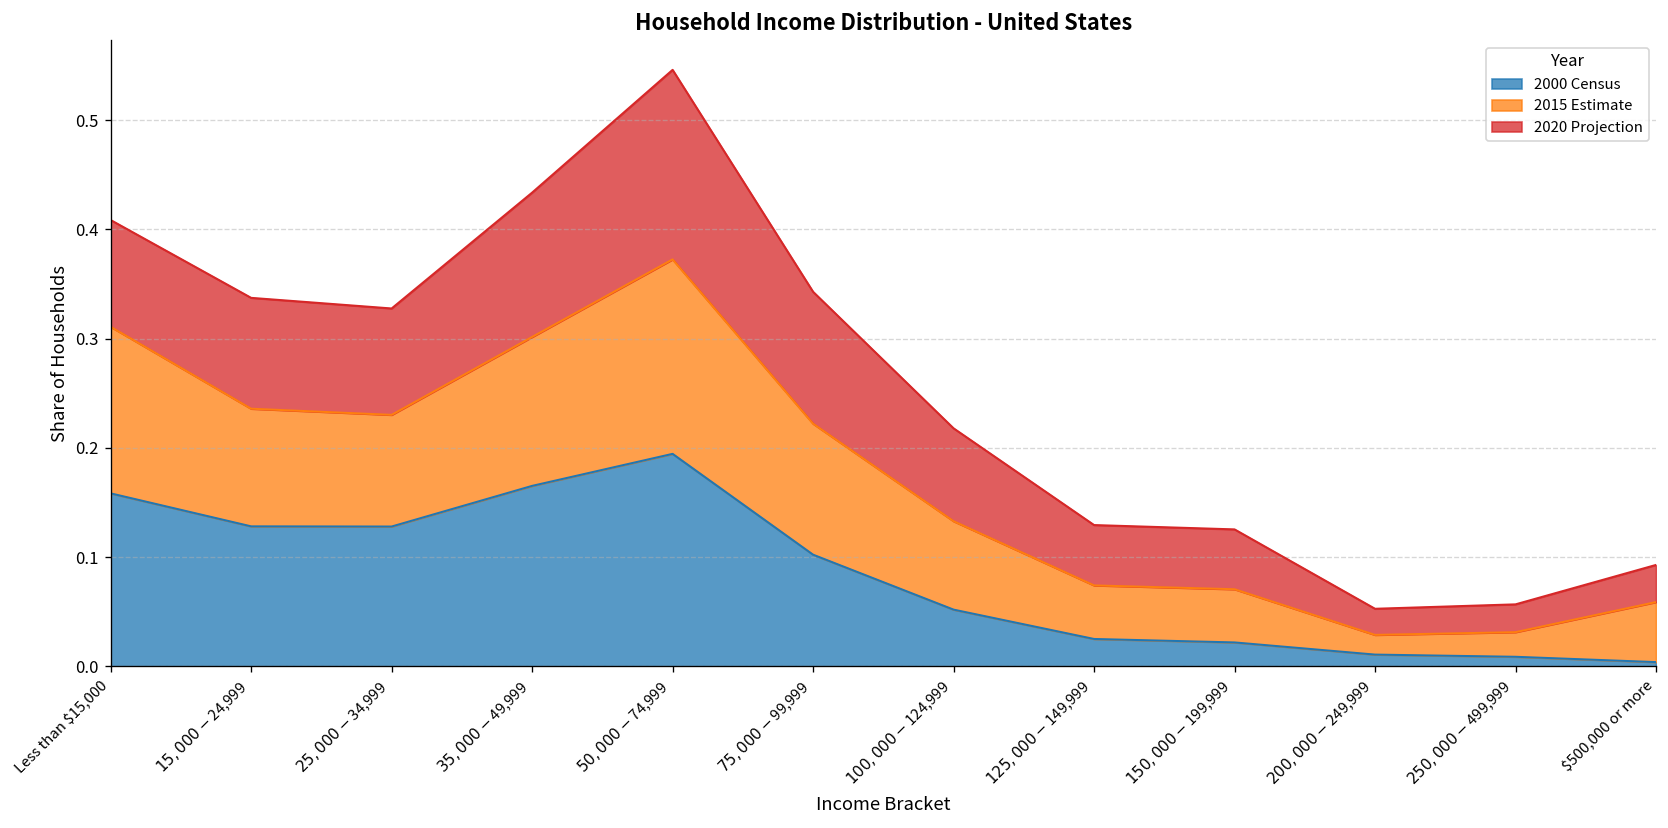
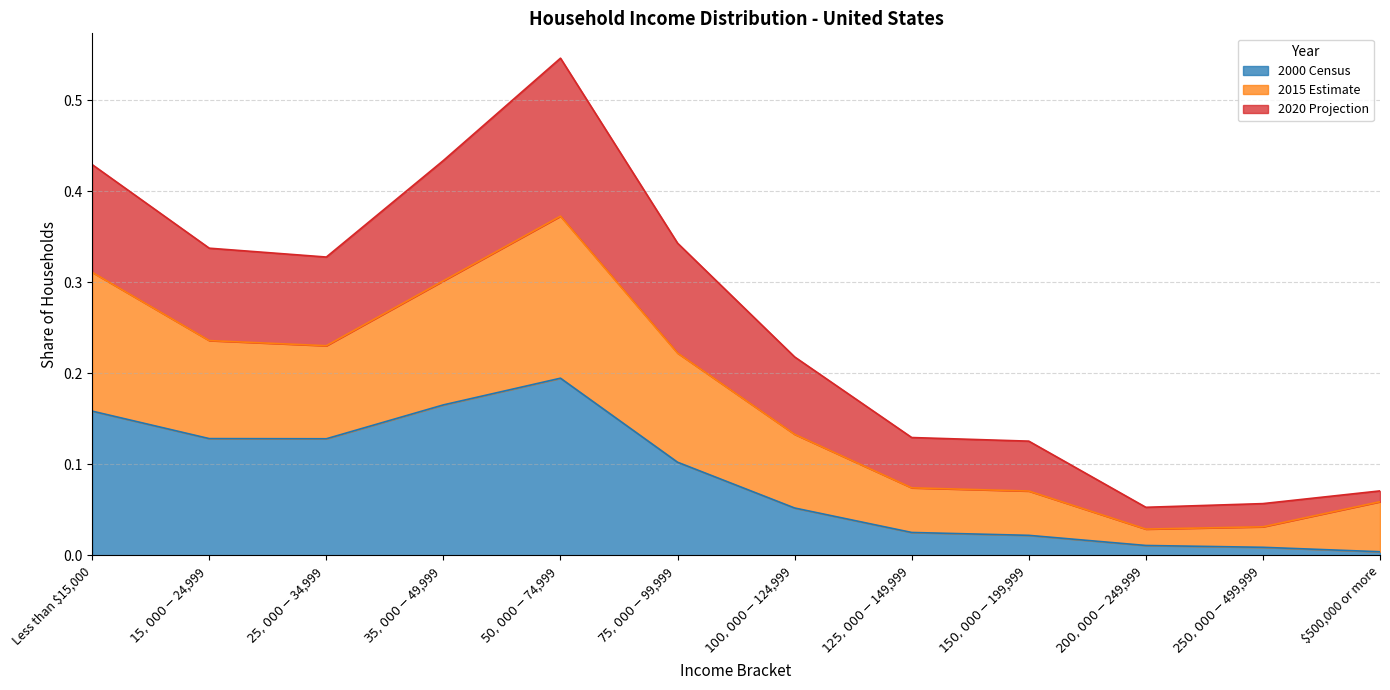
  {
    "2000 Census": {
      "Less than $15,000": 0.16,
      "$500,000 or more": 0.00
    },
    "2015 Estimate": {
      "Less than $15,000": 0.15,
      "$500,000 or more": 0.05
    },
    "2020 Projection": {
-     "Less than $15,000": 0.10,
-     "$500,000 or more": 0.03
+     "Less than $15,000": 0.12,
+     "$500,000 or more": 0.01
    }
  }
